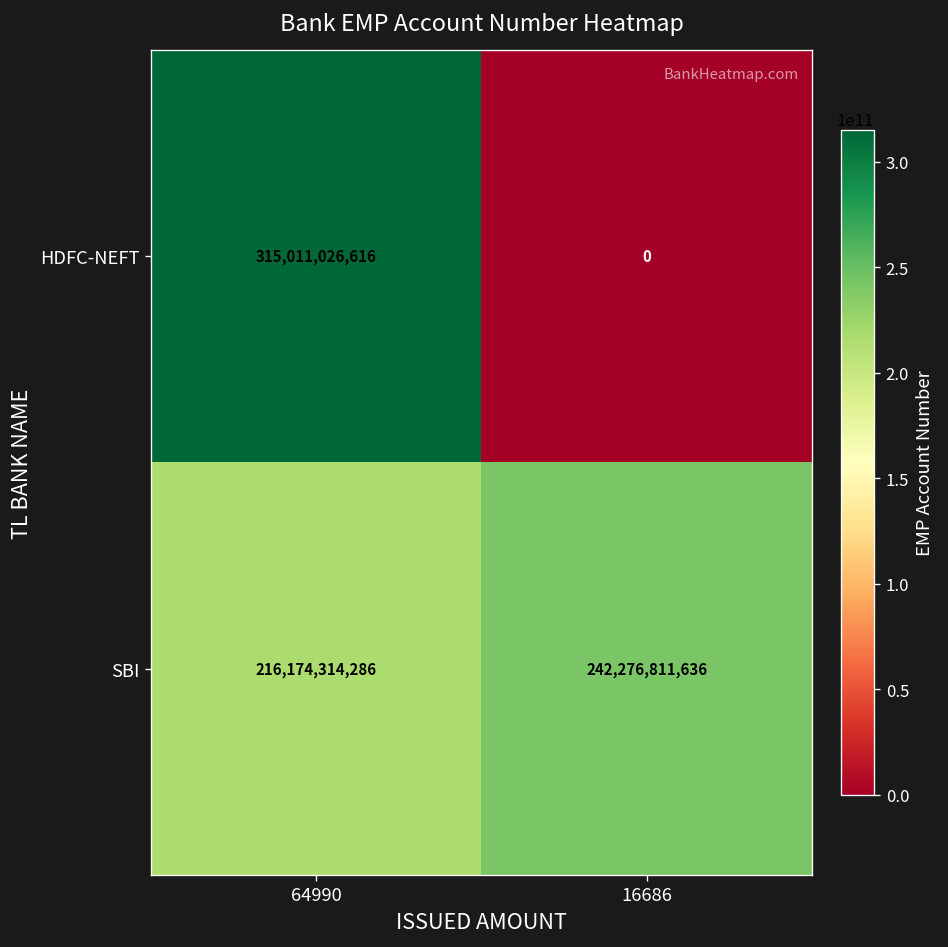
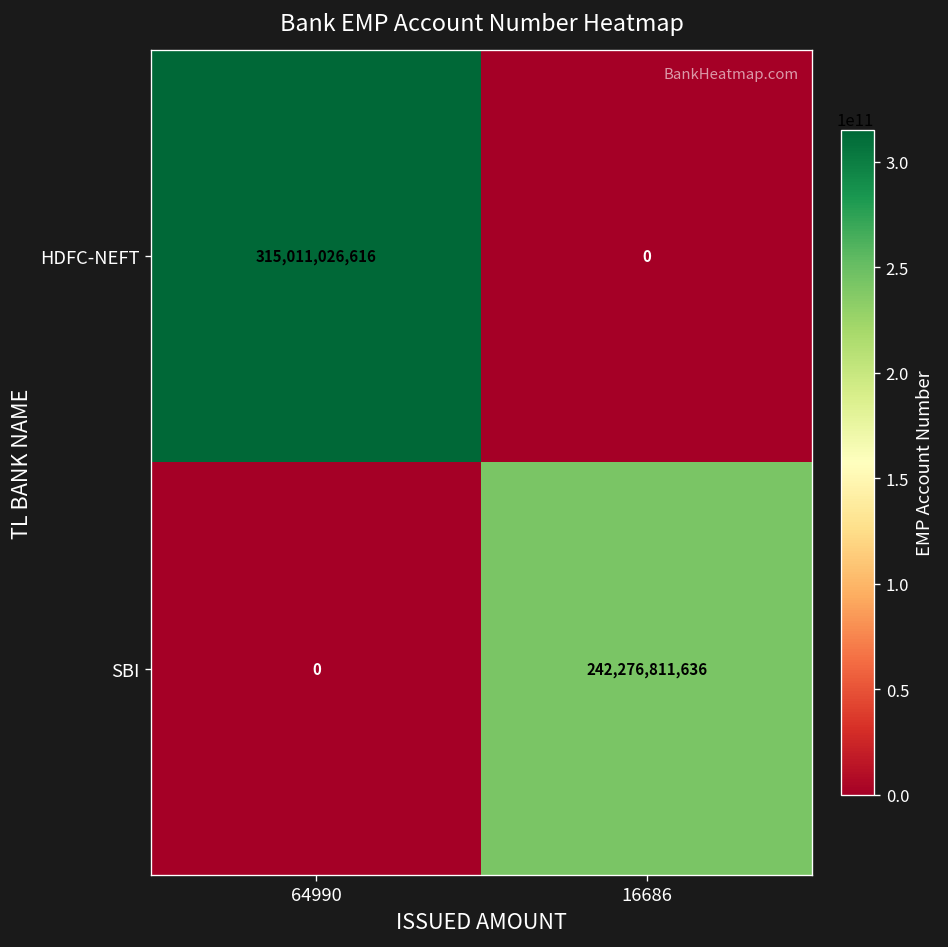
  {
    "HDFC-NEFT": {
      "64990": "315,011,026,616"
    },
    "SBI": {
-     "64990": "216,174,314,286",
+     "64990": "0",
      "16686": "242,276,811,636"
    }
  }
